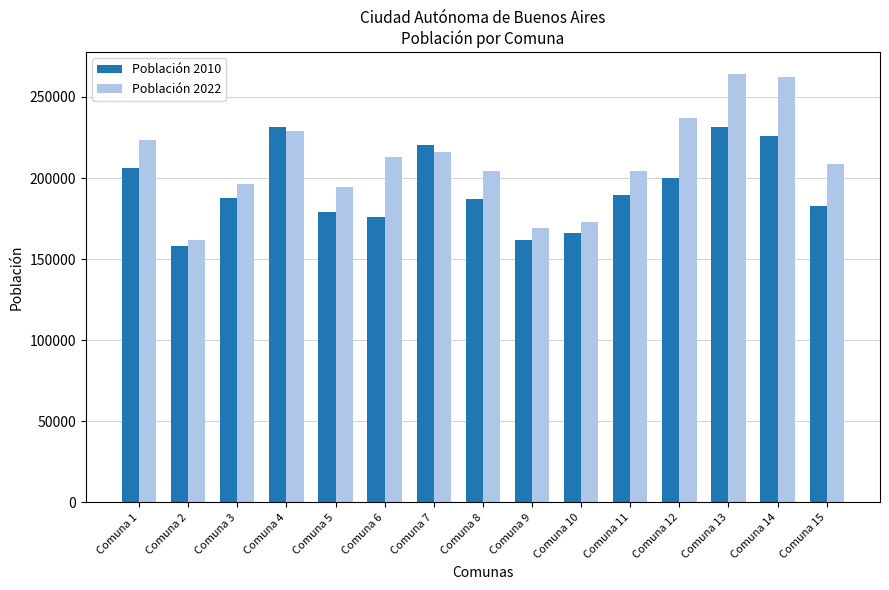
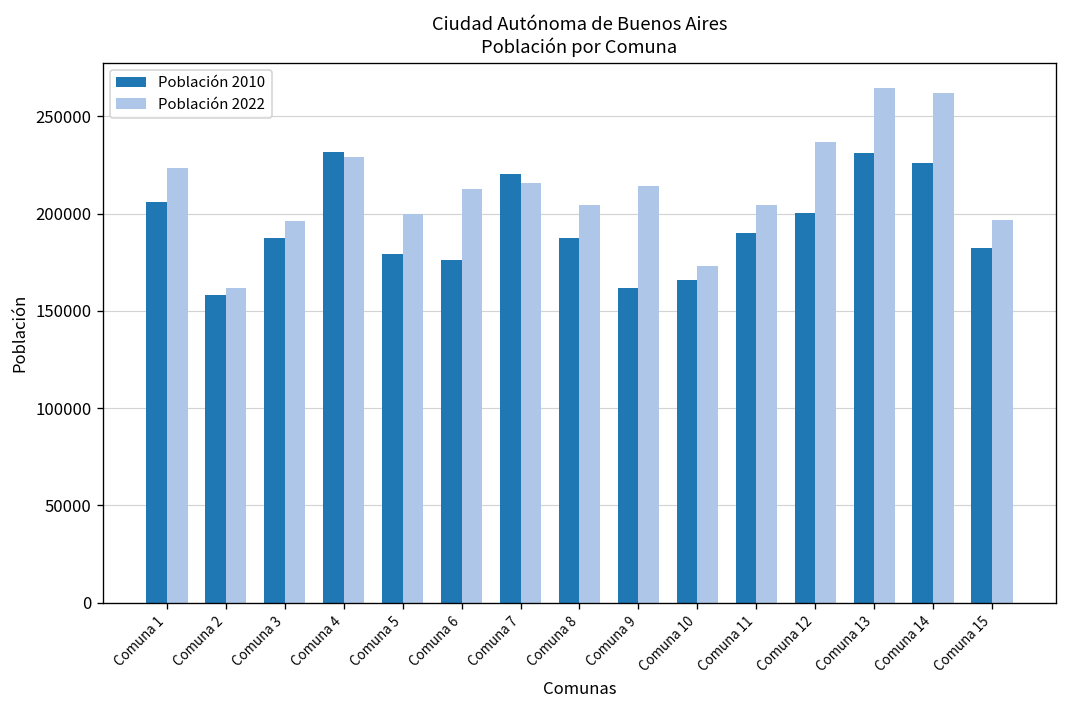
  {
    "Población 2010": {
      "Comuna 1": 206000,
      "Comuna 2": 158000,
      "Comuna 3": 188000,
      "Comuna 4": 232000,
      "Comuna 5": 179000,
      "Comuna 6": 176000,
      "Comuna 7": 221000,
      "Comuna 8": 187000,
      "Comuna 9": 162000,
      "Comuna 10": 166000,
      "Comuna 11": 190000,
      "Comuna 12": 200000,
      "Comuna 13": 231000,
      "Comuna 14": 226000,
      "Comuna 15": 183000
    },
    "Población 2022": {
      "Comuna 1": 224000,
      "Comuna 2": 162000,
      "Comuna 3": 196000,
      "Comuna 4": 229000,
-     "Comuna 5": 194000,
+     "Comuna 5": 200000,
      "Comuna 6": 213000,
      "Comuna 7": 216000,
      "Comuna 8": 204000,
-     "Comuna 9": 169000,
+     "Comuna 9": 214000,
      "Comuna 10": 173000,
      "Comuna 11": 205000,
      "Comuna 12": 237000,
      "Comuna 13": 264000,
      "Comuna 14": 262000,
-     "Comuna 15": 208000
+     "Comuna 15": 197000
    }
  }
